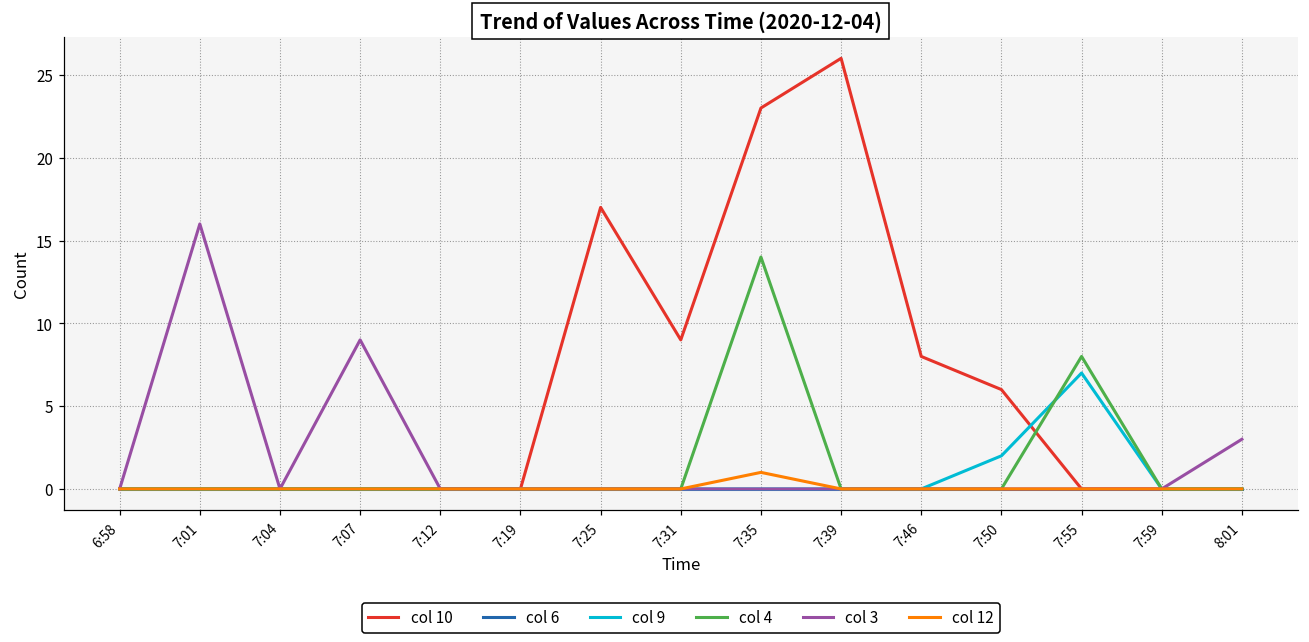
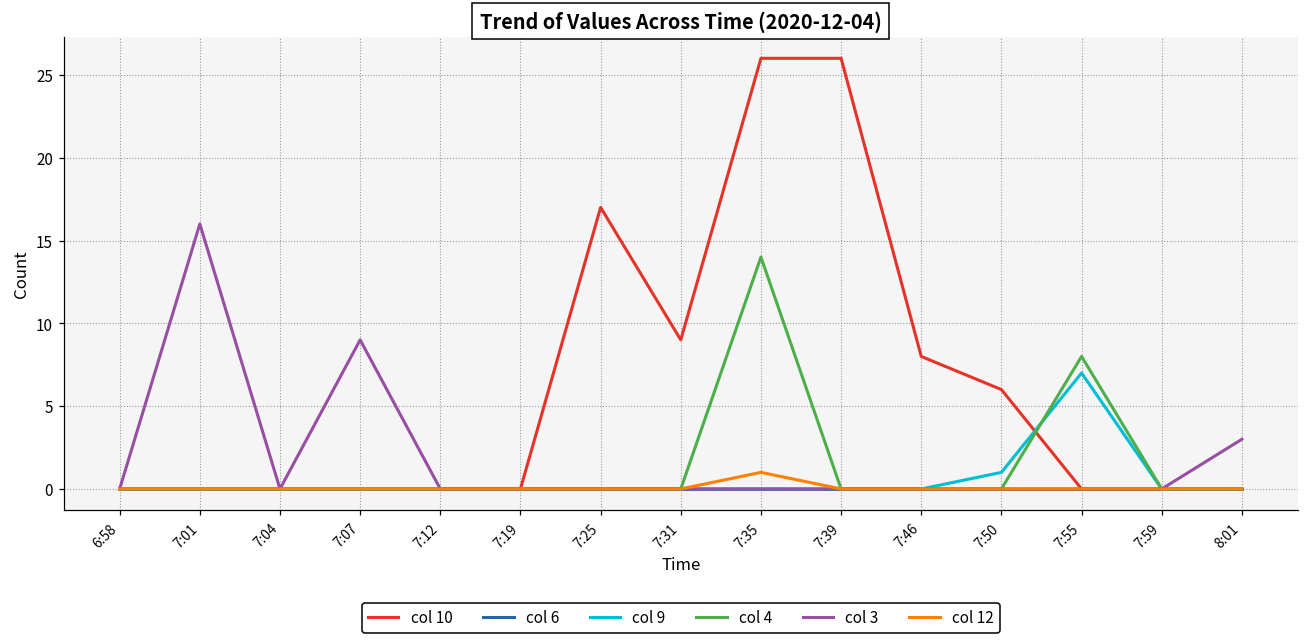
  {
    "col 10": {
      "7:25": 17,
      "7:31": 9,
-     "7:35": 23,
+     "7:35": 26,
      "7:39": 26,
      "7:46": 8,
      "7:50": 6
    },
    "col 9": {
-     "7:50": 2,
+     "7:50": 1,
      "7:55": 7
    },
    "col 4": {
      "7:35": 14,
      "7:55": 8
    },
    "col 3": {
      "7:01": 16,
      "7:07": 9,
      "8:01": 3
    },
    "col 12": {
      "7:35": 1
    }
  }
